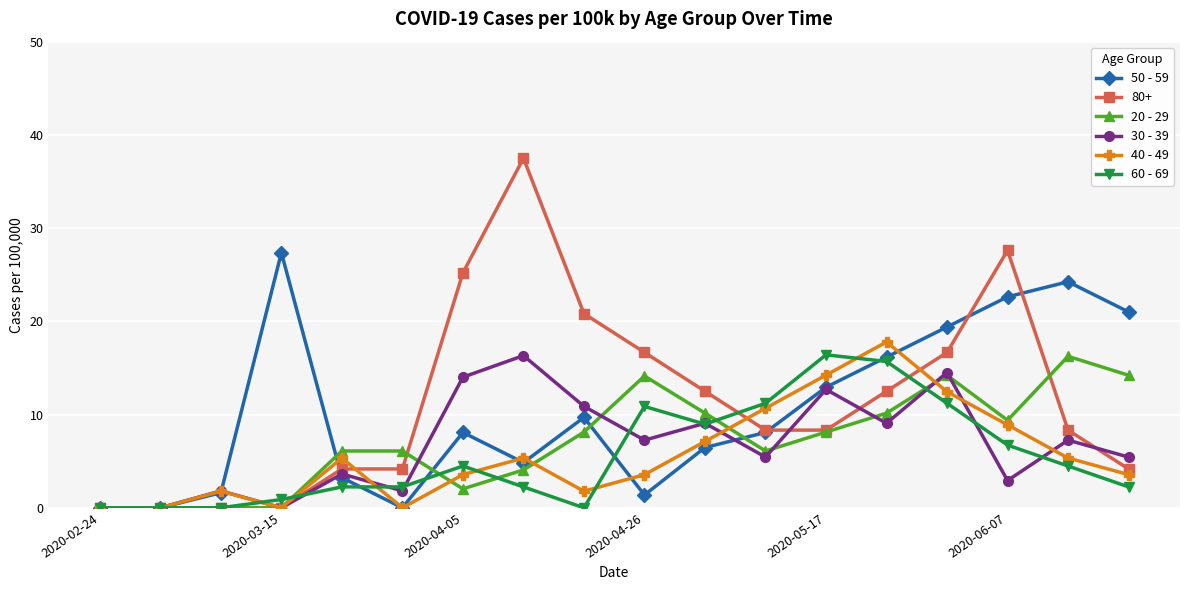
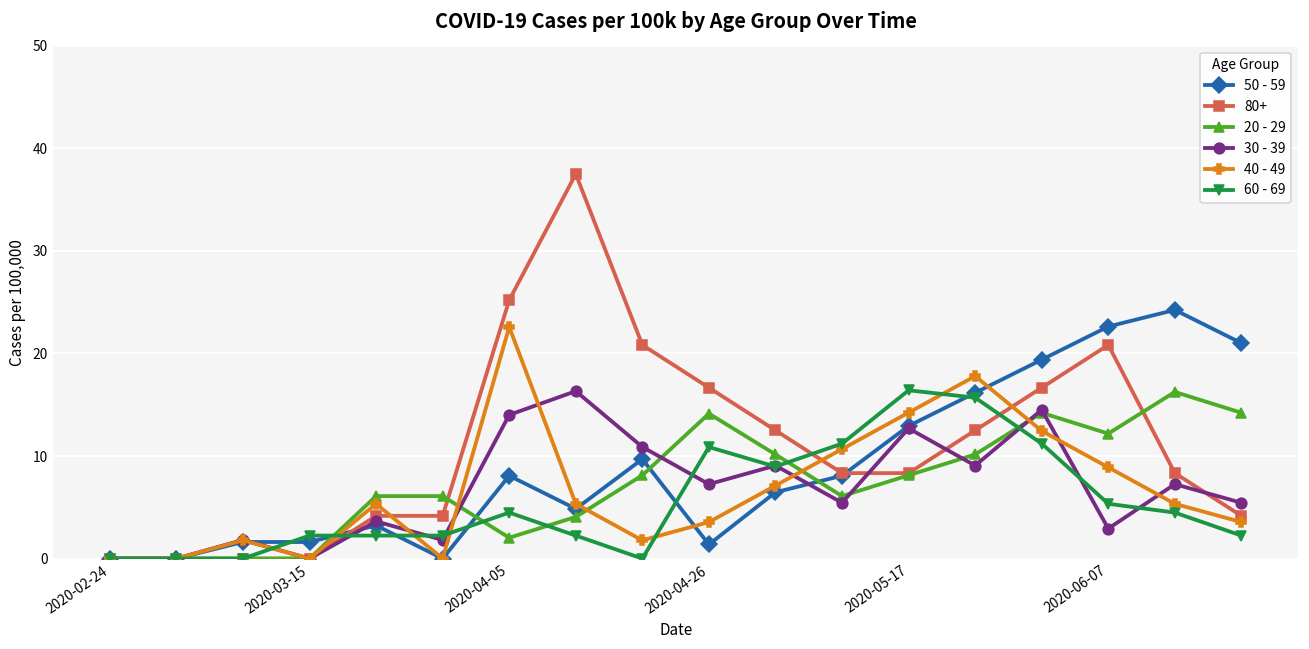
  {
    "50 - 59": {
-     "2020-03-15": 27,
+     "2020-03-15": 2,
      "2020-04-05": 8,
      "2020-04-26": 1,
      "2020-06-07": 23
    },
    "80+": {
      "2020-04-05": 25,
      "2020-04-26": 17,
-     "2020-06-07": 28
+     "2020-06-07": 21
    },
    "20 - 29": {
      "2020-04-05": 2,
      "2020-04-26": 14,
-     "2020-06-07": 9
+     "2020-06-07": 12
    },
    "30 - 39": {
      "2020-04-05": 14,
      "2020-04-26": 7,
      "2020-06-07": 3
    },
    "40 - 49": {
-     "2020-04-05": 4,
+     "2020-04-05": 23,
      "2020-04-26": 4,
      "2020-05-17": 14,
      "2020-06-07": 9
    },
    "60 - 69": {
-     "2020-03-15": 1,
+     "2020-03-15": 2,
      "2020-04-05": 4,
      "2020-04-26": 11,
      "2020-05-17": 16,
-     "2020-06-07": 7
+     "2020-06-07": 5
    }
  }
